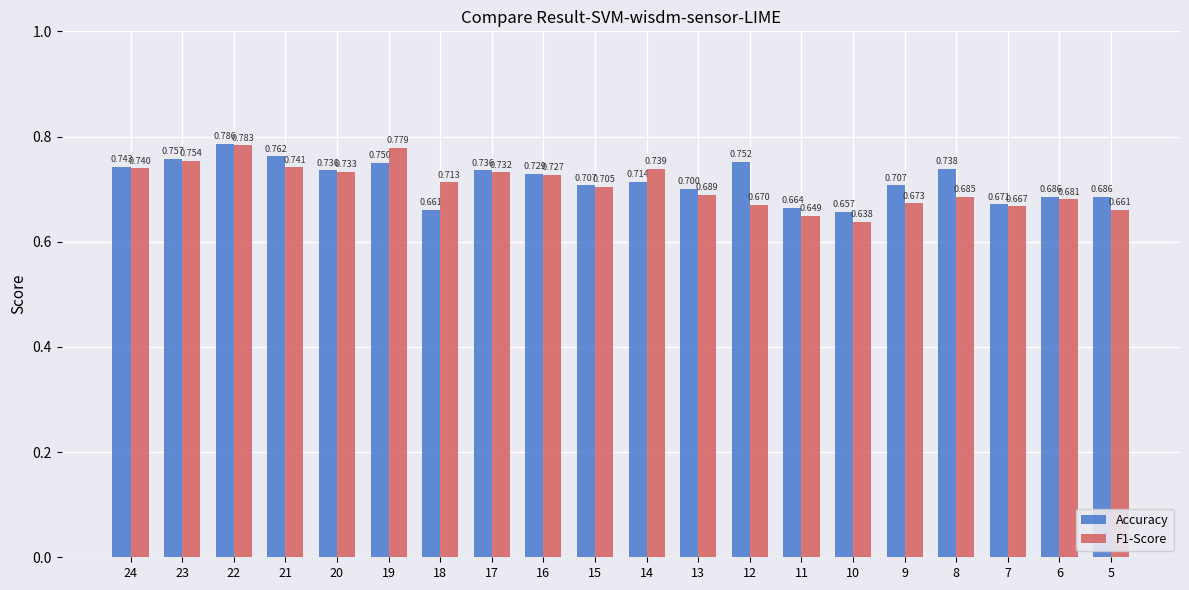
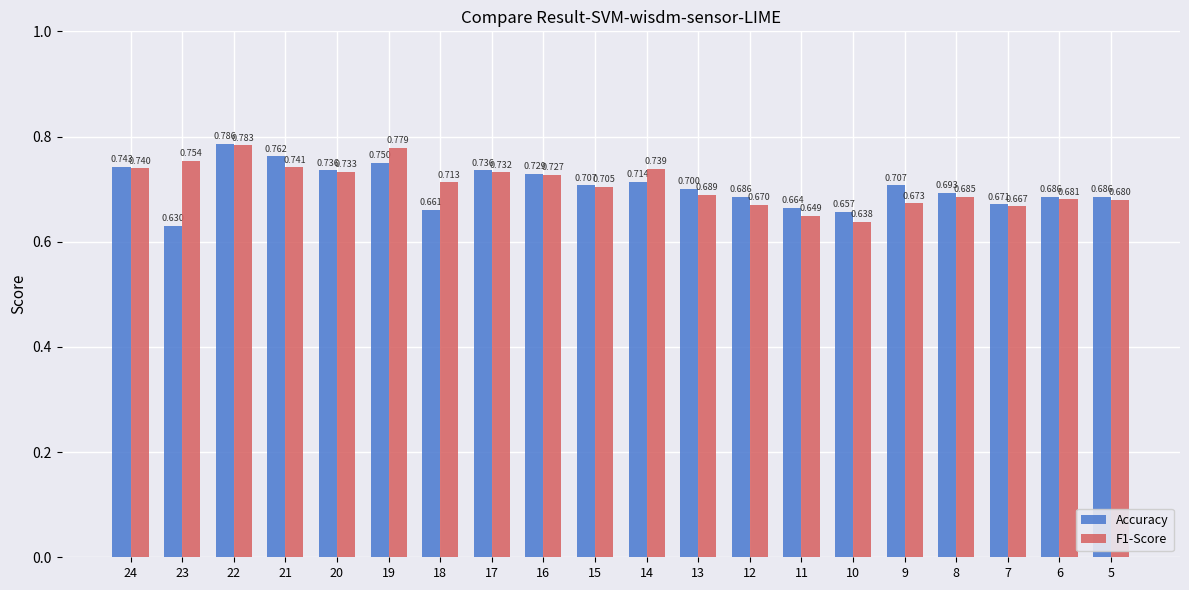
  {
    "Accuracy": {
-     "23": 0.757,
+     "23": 0.630,
      "21": 0.762,
      "19": 0.750,
      "18": 0.661,
      "14": 0.714,
      "13": 0.700,
-     "12": 0.752,
+     "12": 0.686,
      "11": 0.664,
      "10": 0.657,
      "9": 0.707,
-     "8": 0.738,
+     "8": 0.693,
      "6": 0.686,
      "5": 0.686
    },
    "F1-Score": {
      "21": 0.741,
      "19": 0.779,
      "18": 0.713,
      "14": 0.739,
      "13": 0.689,
      "12": 0.670,
      "11": 0.649,
      "10": 0.638,
      "9": 0.673,
      "8": 0.685,
      "6": 0.681,
-     "5": 0.661
+     "5": 0.680
    }
  }
